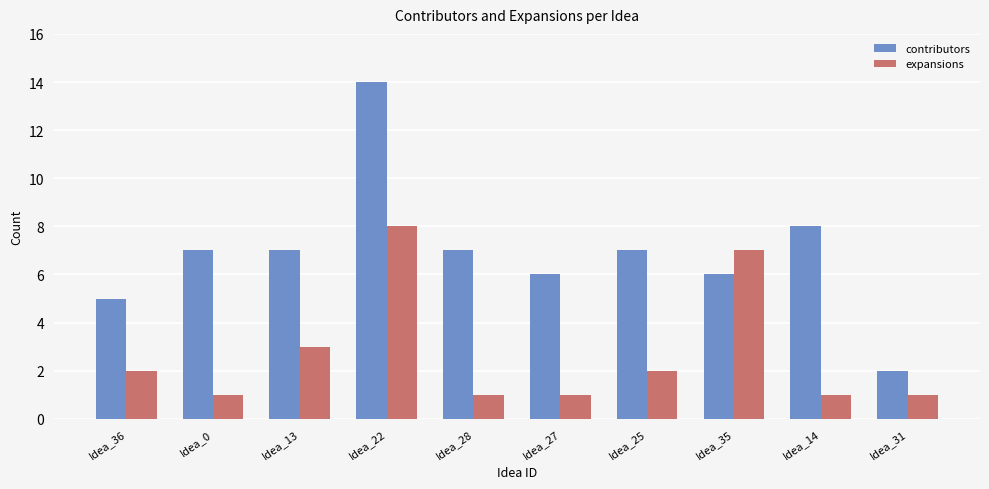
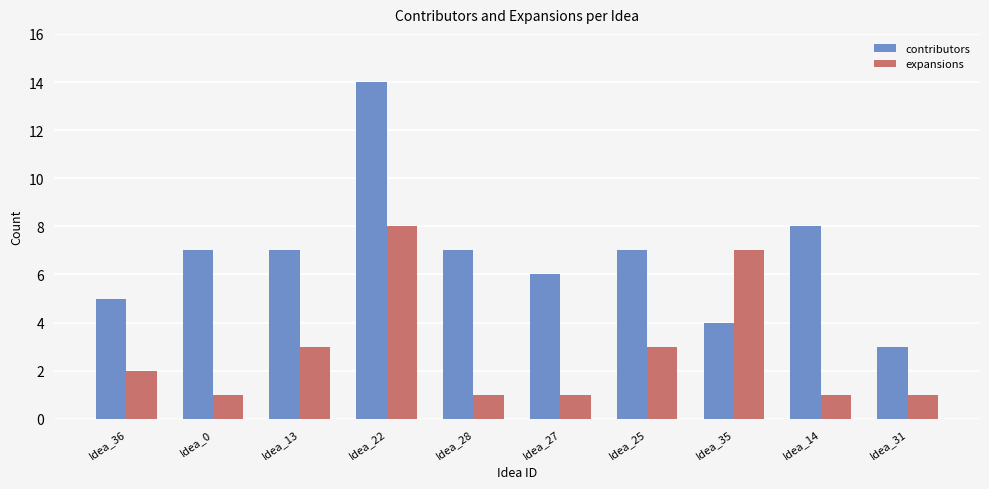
  {
    "contributors": {
      "Idea_36": 5,
      "Idea_0": 7,
      "Idea_13": 7,
      "Idea_22": 14,
      "Idea_28": 7,
      "Idea_27": 6,
      "Idea_25": 7,
-     "Idea_35": 6,
+     "Idea_35": 4,
      "Idea_14": 8,
-     "Idea_31": 2
+     "Idea_31": 3
    },
    "expansions": {
      "Idea_36": 2,
      "Idea_0": 1,
      "Idea_13": 3,
      "Idea_22": 8,
      "Idea_28": 1,
      "Idea_27": 1,
-     "Idea_25": 2,
+     "Idea_25": 3,
      "Idea_35": 7,
      "Idea_14": 1,
      "Idea_31": 1
    }
  }
